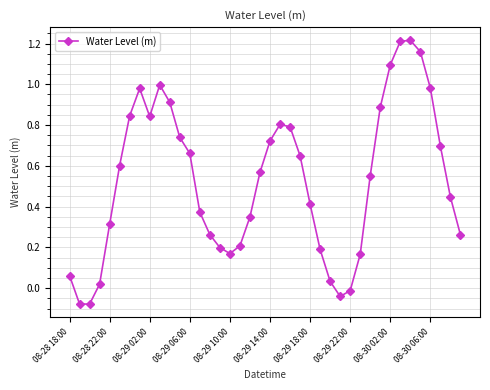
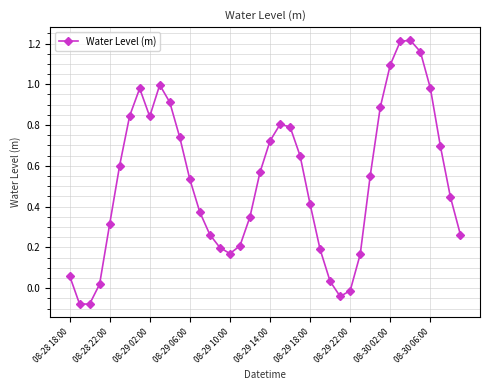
  {
    "08-28 18:00": 0.06,
    "08-28 22:00": 0.31,
    "08-29 02:00": 0.84,
-   "08-29 06:00": 0.66,
+   "08-29 06:00": 0.53,
    "08-29 10:00": 0.17,
    "08-29 14:00": 0.72,
    "08-29 18:00": 0.41,
    "08-29 22:00": -0.01,
    "08-30 02:00": 1.10,
    "08-30 06:00": 0.98
  }
